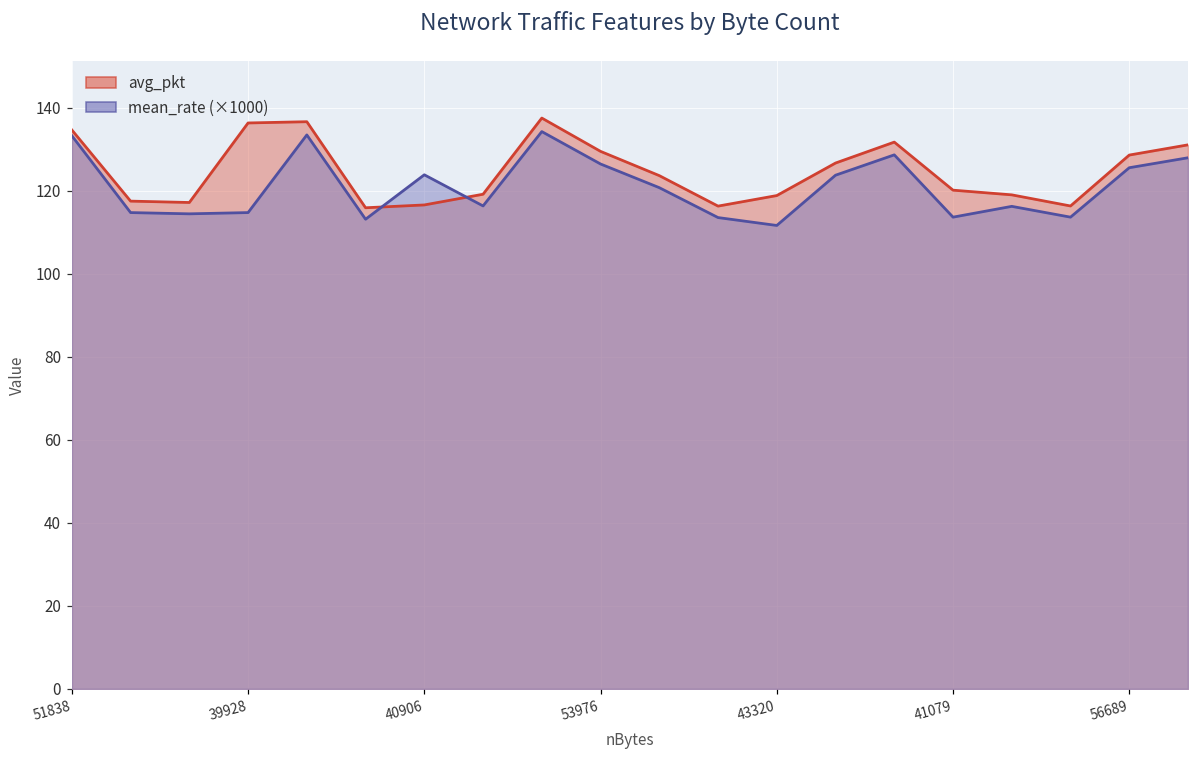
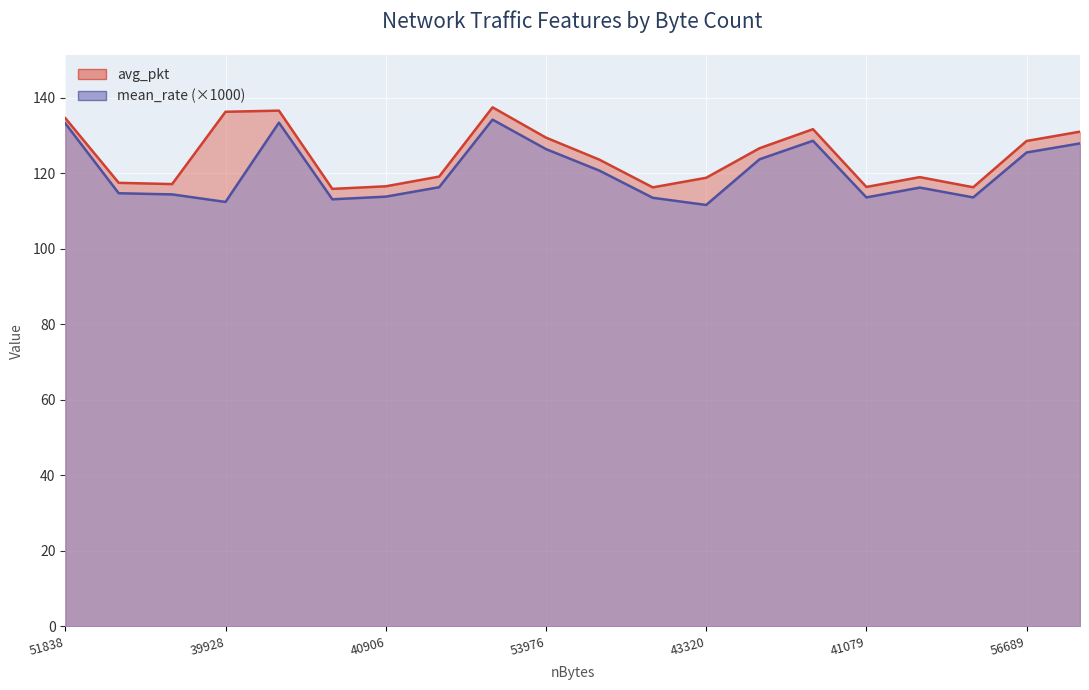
  {
    "avg_pkt": {
      "51838": 135,
      "39928": 136,
      "40906": 117,
      "53976": 129,
      "43320": 119,
-     "41079": 120,
+     "41079": 116,
      "56689": 129
    },
    "mean_rate (×1000)": {
      "51838": 133,
-     "39928": 115,
-     "40906": 124,
+     "39928": 112,
+     "40906": 114,
      "53976": 126,
      "43320": 112,
      "41079": 114,
      "56689": 126
    }
  }
